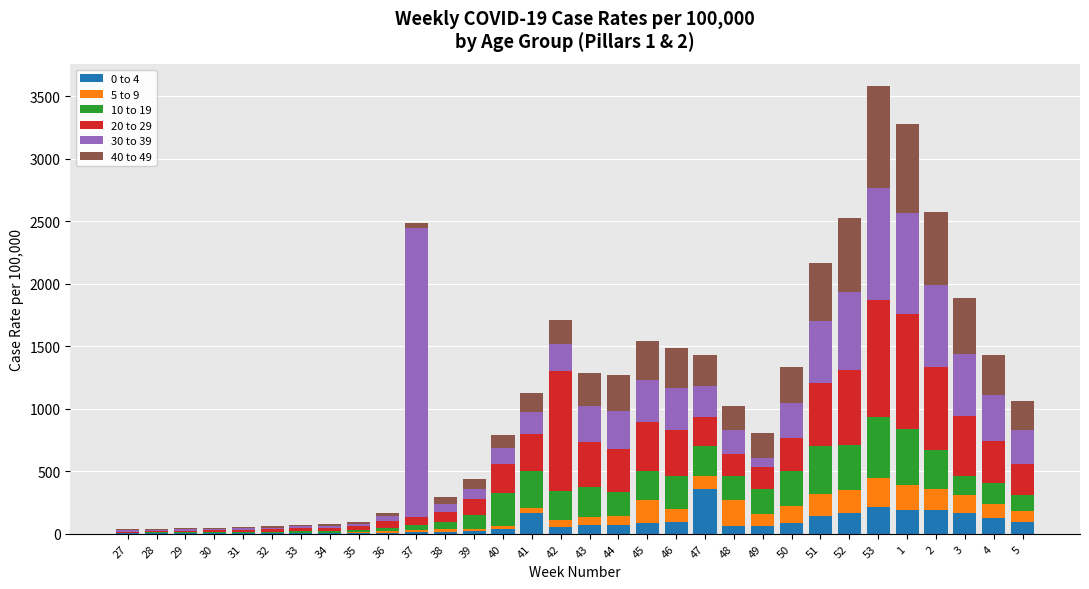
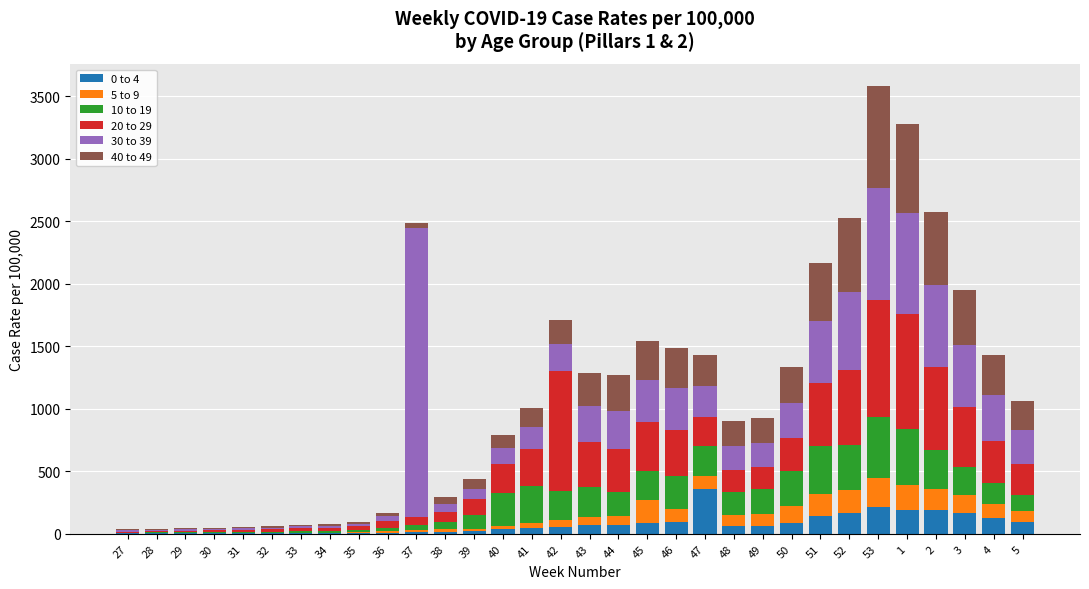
  {
    "0 to 4": {
      "39": 20,
      "40": 40,
-     "41": 170,
+     "41": 50,
      "42": 60,
      "43": 70,
      "44": 70,
      "45": 80,
      "46": 90,
      "47": 360,
      "48": 60,
      "49": 60,
      "50": 90,
      "51": 140,
      "52": 170,
      "53": 220,
      "1": 190,
      "2": 190,
      "3": 170,
      "4": 130,
      "5": 100
    },
    "5 to 9": {
      "37": 20,
      "40": 20,
      "41": 40,
      "42": 50,
      "43": 70,
      "44": 70,
      "45": 190,
      "46": 100,
      "47": 100,
-     "48": 210,
+     "48": 90,
      "49": 100,
      "50": 130,
      "51": 180,
      "52": 180,
      "53": 230,
      "1": 200,
      "2": 160,
      "3": 140,
      "4": 110,
      "5": 80
    },
    "10 to 19": {
      "36": 30,
      "37": 40,
      "38": 50,
      "39": 110,
      "40": 270,
      "41": 290,
      "42": 230,
      "43": 240,
      "44": 200,
      "45": 230,
      "46": 260,
      "47": 240,
      "48": 190,
      "49": 200,
      "50": 280,
      "51": 380,
      "52": 360,
      "53": 490,
      "1": 450,
      "2": 310,
-     "3": 160,
+     "3": 230,
      "4": 170,
      "5": 130
    },
    "20 to 29": {
      "33": 20,
      "34": 30,
      "35": 30,
      "36": 60,
      "37": 60,
      "38": 80,
      "39": 130,
      "40": 230,
      "41": 300,
      "42": 960,
      "43": 350,
      "44": 340,
      "45": 390,
      "46": 370,
      "47": 240,
      "48": 180,
      "49": 180,
      "50": 260,
      "51": 500,
      "52": 600,
      "53": 940,
      "1": 930,
      "2": 670,
      "3": 480,
      "4": 340,
      "5": 250
    },
    "30 to 39": {
      "36": 40,
      "37": 2310,
      "38": 60,
      "39": 80,
      "40": 120,
      "41": 170,
      "42": 210,
      "43": 290,
      "44": 300,
      "45": 340,
      "46": 330,
      "47": 240,
      "48": 190,
-     "49": 80,
+     "49": 200,
      "50": 290,
      "51": 500,
      "52": 620,
      "53": 900,
      "1": 810,
      "2": 650,
      "3": 500,
      "4": 370,
      "5": 270
    },
    "40 to 49": {
      "36": 30,
      "37": 40,
      "38": 50,
      "39": 70,
      "40": 110,
      "41": 160,
      "42": 200,
      "43": 270,
      "44": 290,
      "45": 310,
      "46": 320,
      "47": 250,
      "48": 190,
      "49": 200,
      "50": 290,
      "51": 470,
      "52": 590,
      "53": 810,
      "1": 710,
      "2": 590,
      "3": 440,
      "4": 320,
      "5": 230
    }
  }
